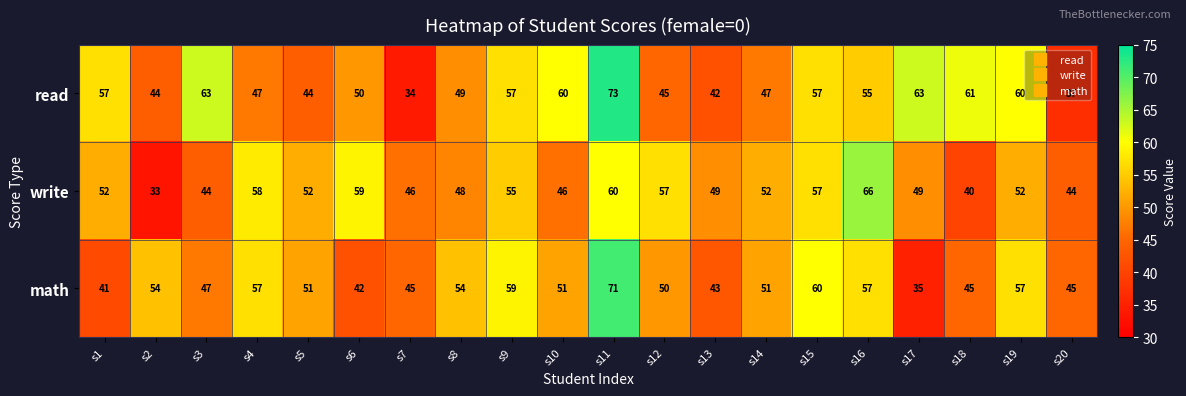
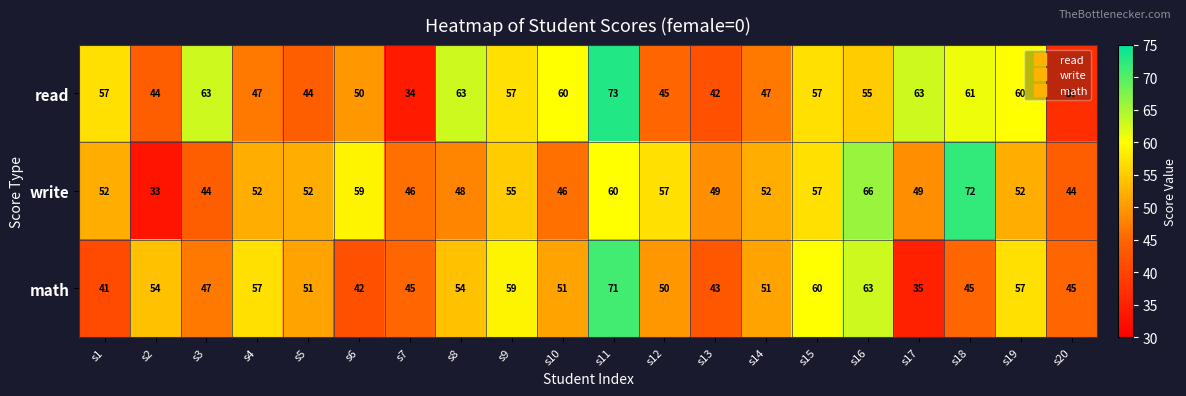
  {
    "read": {
      "s1": 57,
      "s2": 44,
      "s3": 63,
      "s4": 47,
      "s5": 44,
      "s6": 50,
      "s7": 34,
-     "s8": 49,
+     "s8": 63,
      "s9": 57,
      "s10": 60,
      "s11": 73,
      "s12": 45,
      "s13": 42,
      "s14": 47,
      "s15": 57,
      "s16": 55,
      "s17": 63,
      "s18": 61
    },
    "write": {
      "s1": 52,
      "s2": 33,
      "s3": 44,
-     "s4": 58,
+     "s4": 52,
      "s5": 52,
      "s6": 59,
      "s7": 46,
      "s8": 48,
      "s9": 55,
      "s10": 46,
      "s11": 60,
      "s12": 57,
      "s13": 49,
      "s14": 52,
      "s15": 57,
      "s16": 66,
      "s17": 49,
-     "s18": 40,
+     "s18": 72,
      "s19": 52,
      "s20": 44
    },
    "math": {
      "s1": 41,
      "s2": 54,
      "s3": 47,
      "s4": 57,
      "s5": 51,
      "s6": 42,
      "s7": 45,
      "s8": 54,
      "s9": 59,
      "s10": 51,
      "s11": 71,
      "s12": 50,
      "s13": 43,
      "s14": 51,
      "s15": 60,
-     "s16": 57,
+     "s16": 63,
      "s17": 35,
      "s18": 45,
      "s19": 57,
      "s20": 45
    }
  }
